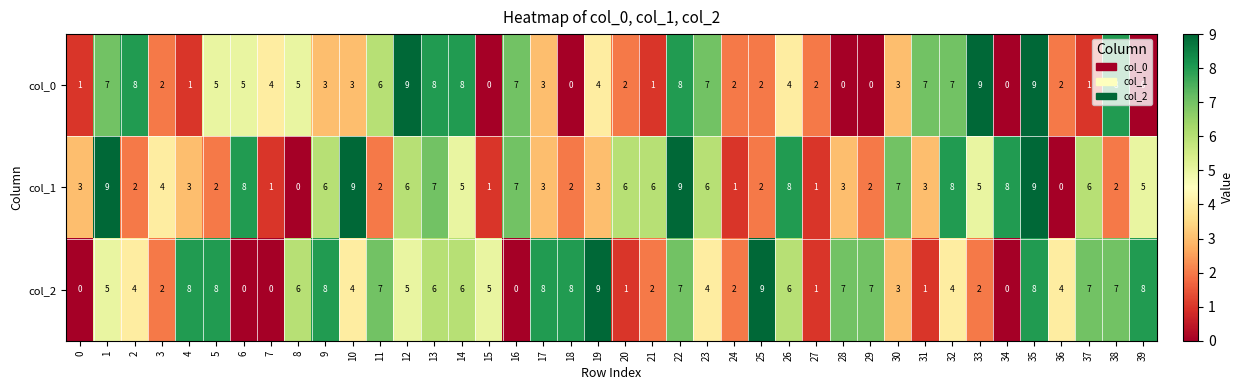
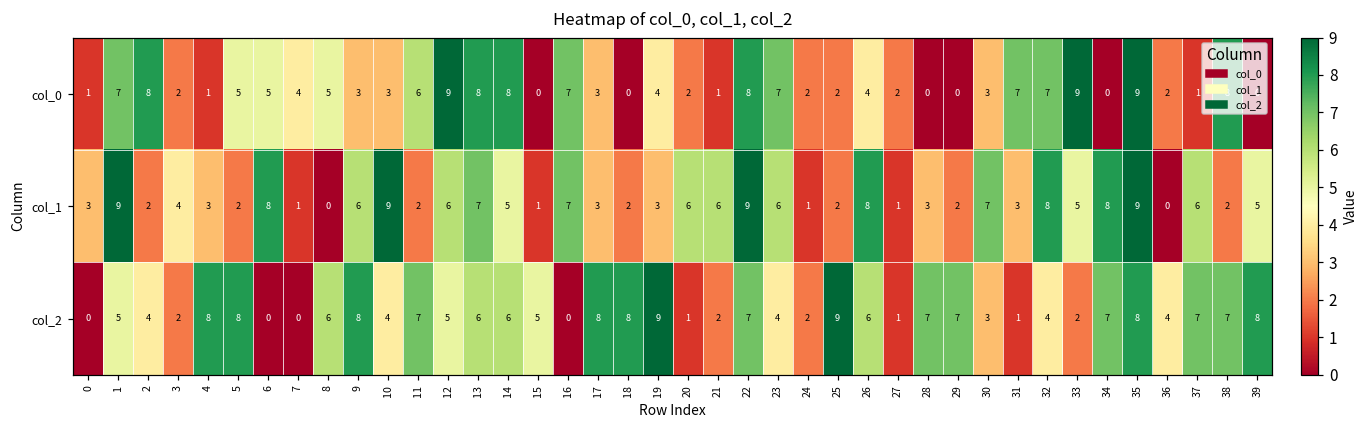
  {
    "col_0": {
      "0": 1,
      "1": 7,
      "2": 8,
      "3": 2,
      "4": 1,
      "5": 5,
      "6": 5,
      "7": 4,
      "8": 5,
      "9": 3,
      "10": 3,
      "11": 6,
      "12": 9,
      "13": 8,
      "14": 8,
      "15": 0,
      "16": 7,
      "17": 3,
      "18": 0,
      "19": 4,
      "20": 2,
      "21": 1,
      "22": 8,
      "23": 7,
      "24": 2,
      "25": 2,
      "26": 4,
      "27": 2,
      "28": 0,
      "29": 0,
      "30": 3,
      "31": 7,
      "32": 7,
      "33": 9,
      "34": 0,
      "35": 9,
      "36": 2,
      "37": 1
    },
    "col_1": {
      "0": 3,
      "1": 9,
      "2": 2,
      "3": 4,
      "4": 3,
      "5": 2,
      "6": 8,
      "7": 1,
      "8": 0,
      "9": 6,
      "10": 9,
      "11": 2,
      "12": 6,
      "13": 7,
      "14": 5,
      "15": 1,
      "16": 7,
      "17": 3,
      "18": 2,
      "19": 3,
      "20": 6,
      "21": 6,
      "22": 9,
      "23": 6,
      "24": 1,
      "25": 2,
      "26": 8,
      "27": 1,
      "28": 3,
      "29": 2,
      "30": 7,
      "31": 3,
      "32": 8,
      "33": 5,
      "34": 8,
      "35": 9,
      "36": 0,
      "37": 6,
      "38": 2,
      "39": 5
    },
    "col_2": {
      "0": 0,
      "1": 5,
      "2": 4,
      "3": 2,
      "4": 8,
      "5": 8,
      "6": 0,
      "7": 0,
      "8": 6,
      "9": 8,
      "10": 4,
      "11": 7,
      "12": 5,
      "13": 6,
      "14": 6,
      "15": 5,
      "16": 0,
      "17": 8,
      "18": 8,
      "19": 9,
      "20": 1,
      "21": 2,
      "22": 7,
      "23": 4,
      "24": 2,
      "25": 9,
      "26": 6,
      "27": 1,
      "28": 7,
      "29": 7,
      "30": 3,
      "31": 1,
      "32": 4,
      "33": 2,
-     "34": 0,
+     "34": 7,
      "35": 8,
      "36": 4,
      "37": 7,
      "38": 7,
      "39": 8
    }
  }
